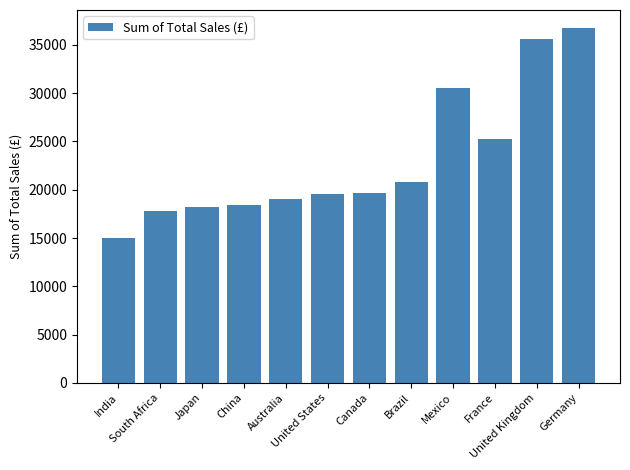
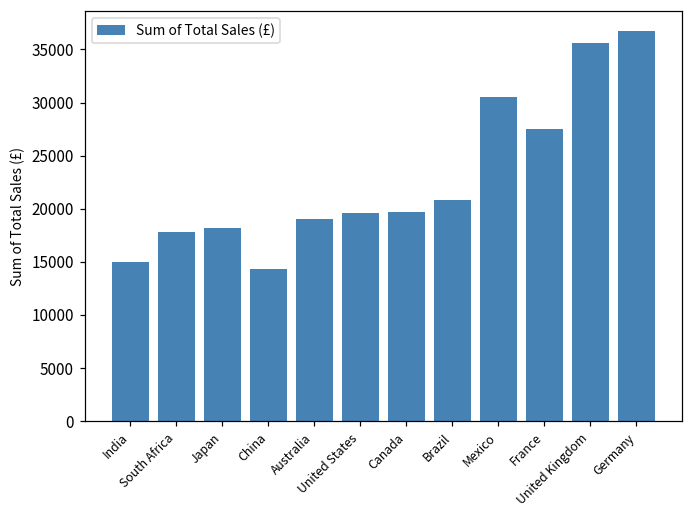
  {
    "India": 15000,
    "South Africa": 18000,
    "Japan": 18000,
-   "China": 18000,
+   "China": 14000,
    "Australia": 19000,
    "United States": 20000,
    "Canada": 20000,
    "Brazil": 21000,
    "Mexico": 30000,
-   "France": 25000,
+   "France": 28000,
    "United Kingdom": 36000,
    "Germany": 37000
  }
